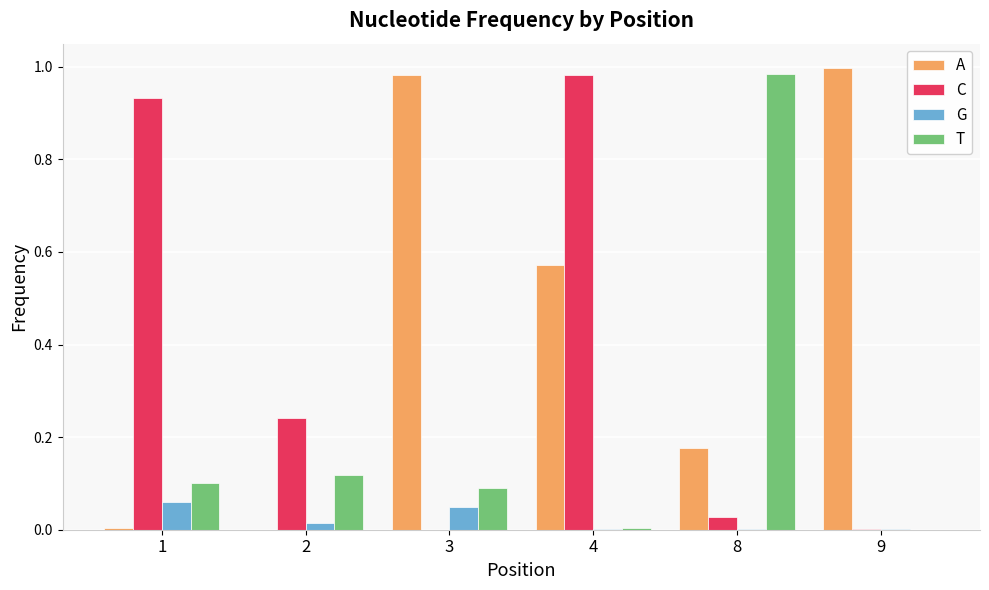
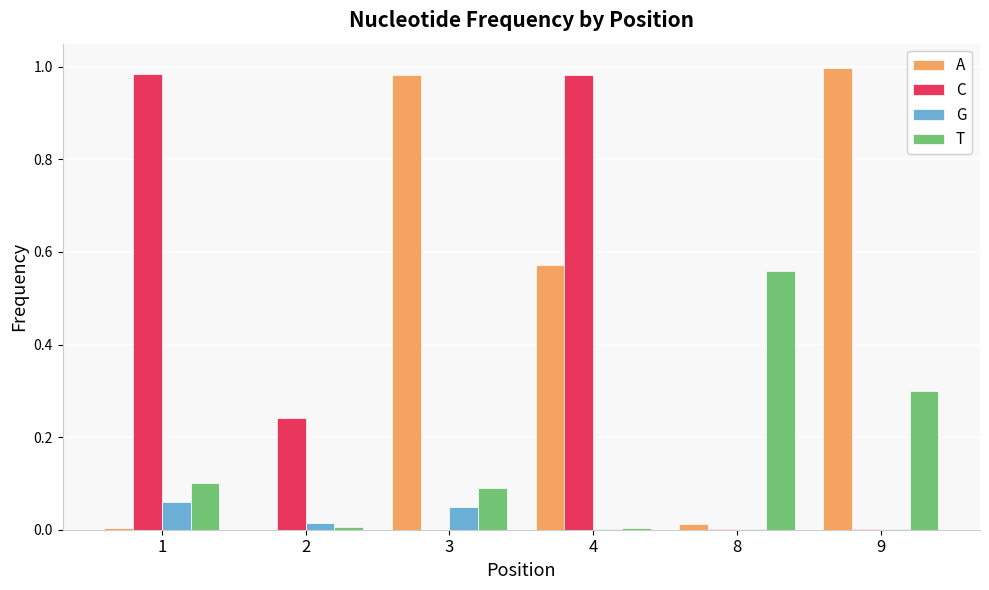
  {
    "A": {
      "2": 0.00,
      "3": 0.98,
      "4": 0.57,
-     "8": 0.18,
+     "8": 0.01,
      "9": 1.00
    },
    "C": {
-     "1": 0.93,
+     "1": 0.98,
      "2": 0.24,
      "3": 0.00,
      "4": 0.98,
-     "8": 0.03
+     "8": 0.00
    },
    "G": {
      "1": 0.06,
      "2": 0.01,
      "3": 0.05
    },
    "T": {
      "1": 0.10,
-     "2": 0.12,
+     "2": 0.01,
      "3": 0.09,
-     "8": 0.98,
-     "9": 0.0
+     "8": 0.56,
+     "9": 0.3
    }
  }
